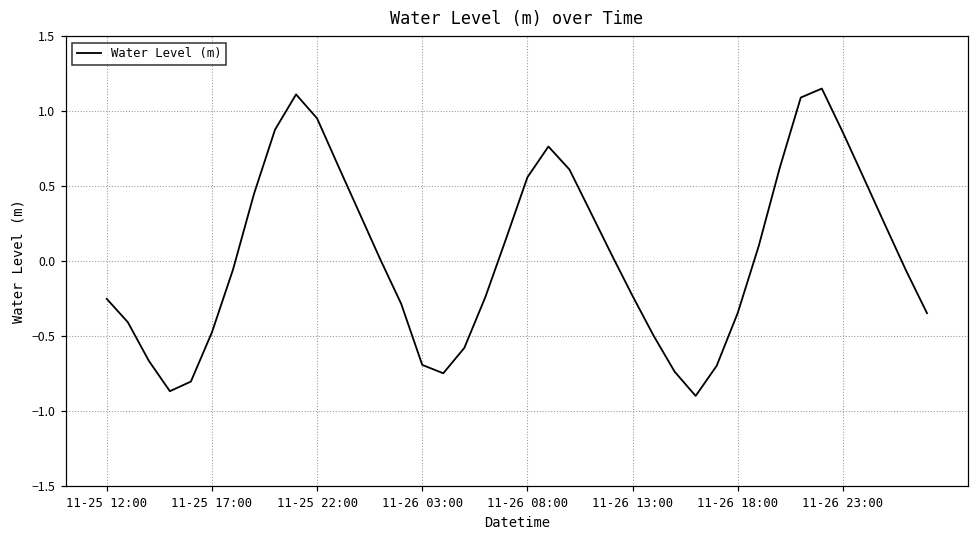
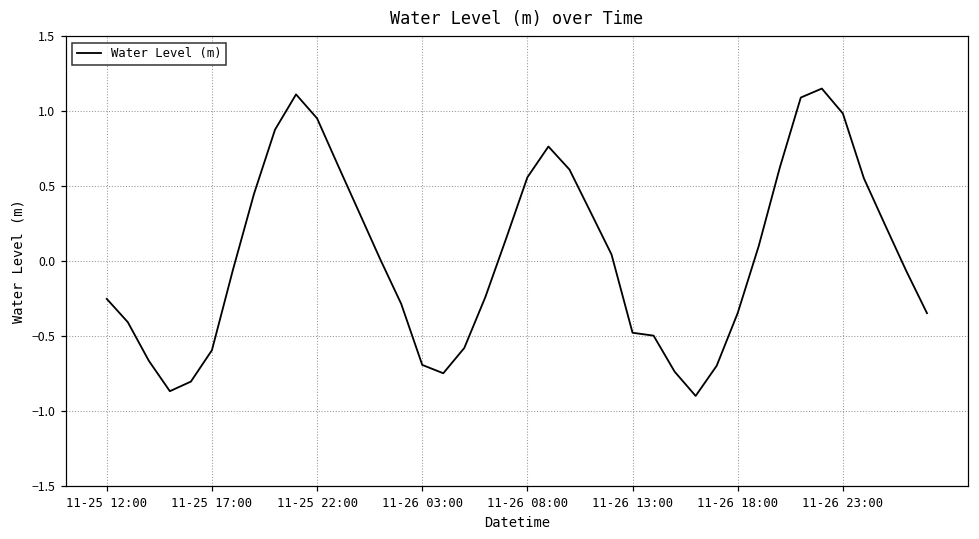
  {
    "11-25 12:00": -0.25,
-   "11-25 17:00": -0.48,
+   "11-25 17:00": -0.59,
    "11-25 22:00": 0.95,
    "11-26 03:00": -0.69,
    "11-26 08:00": 0.56,
-   "11-26 13:00": -0.23,
+   "11-26 13:00": -0.48,
    "11-26 18:00": -0.35,
-   "11-26 23:00": 0.86
+   "11-26 23:00": 0.99
  }
